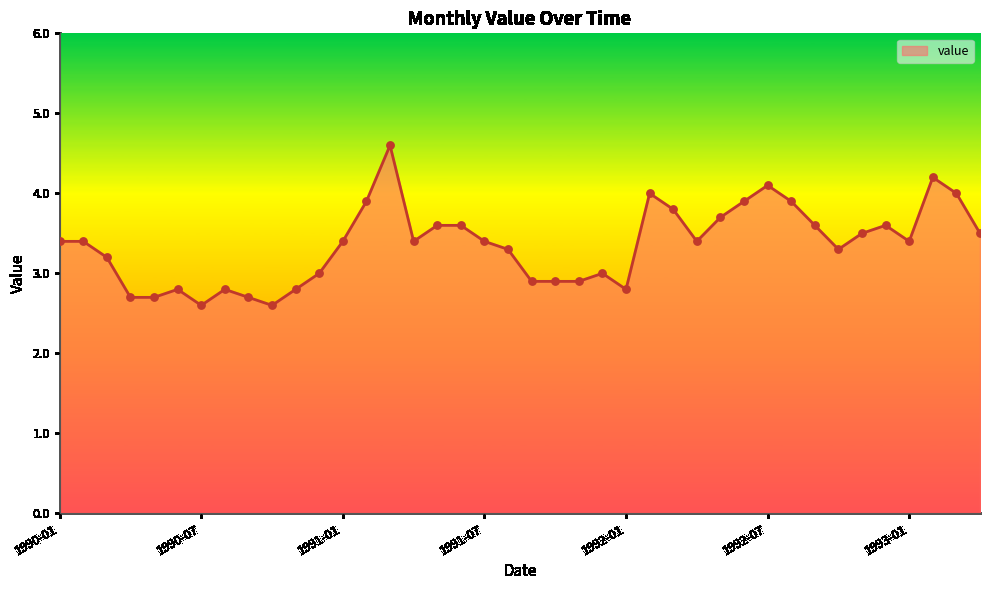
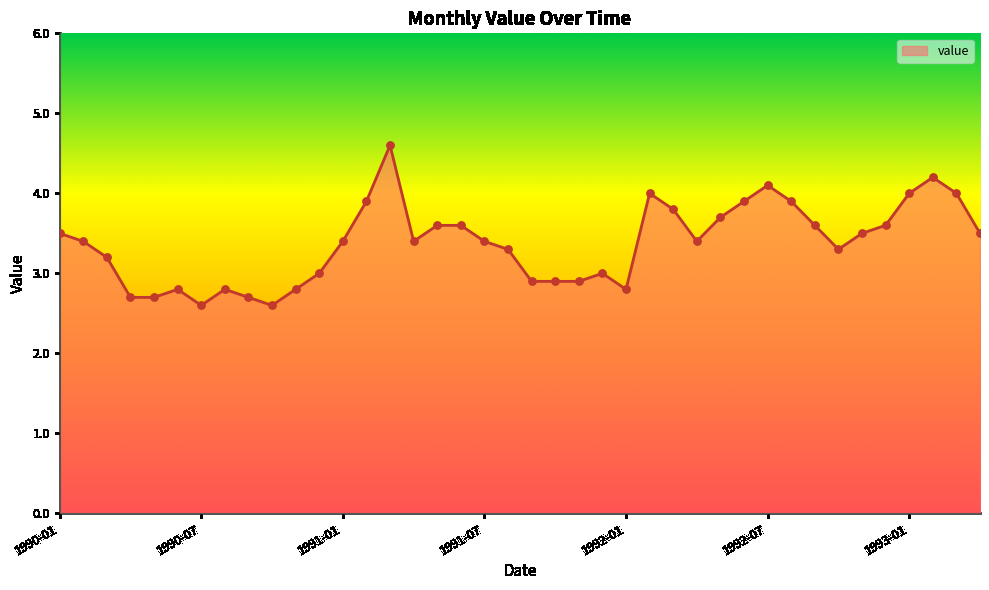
  {
-   "1990-01": 3.4,
+   "1990-01": 3.5,
    "1990-07": 2.6,
    "1991-01": 3.4,
    "1991-07": 3.4,
    "1992-01": 2.8,
    "1992-07": 4.1,
-   "1993-01": 3.4
+   "1993-01": 4.0
  }
